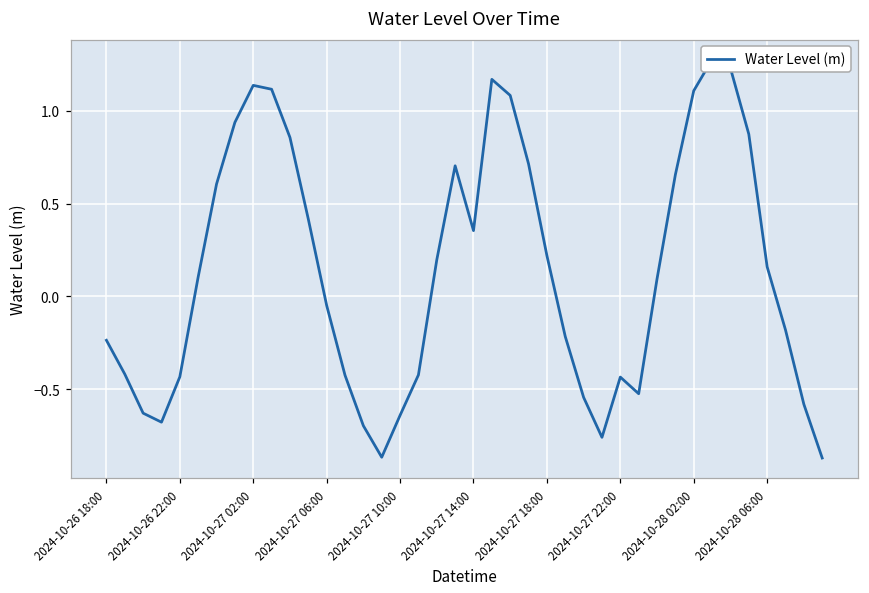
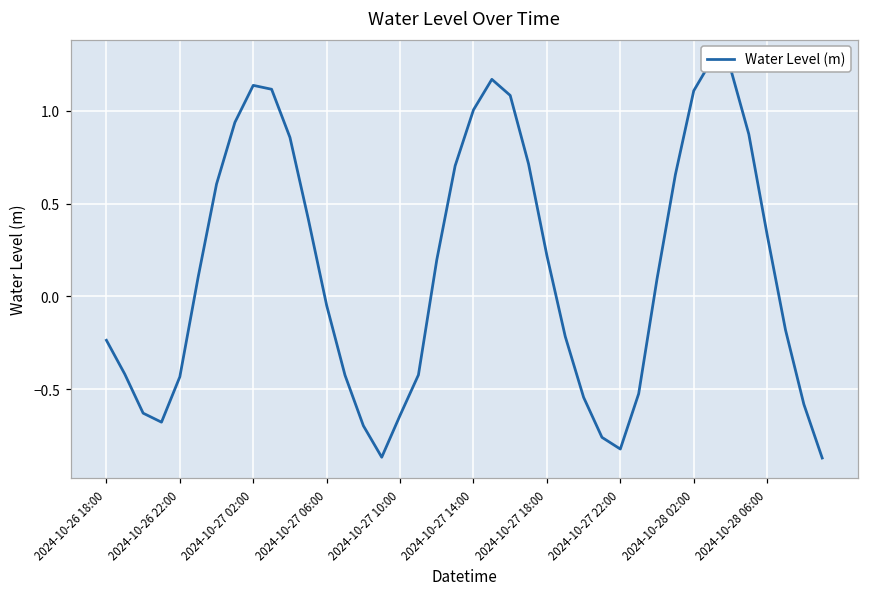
  {
    "2024-10-26 18:00": -0.24,
    "2024-10-26 22:00": -0.43,
    "2024-10-27 02:00": 1.14,
    "2024-10-27 06:00": -0.05,
    "2024-10-27 10:00": -0.64,
-   "2024-10-27 14:00": 0.35,
+   "2024-10-27 14:00": 1.00,
    "2024-10-27 18:00": 0.22,
-   "2024-10-27 22:00": -0.43,
+   "2024-10-27 22:00": -0.82,
    "2024-10-28 02:00": 1.11,
-   "2024-10-28 06:00": 0.16
+   "2024-10-28 06:00": 0.33
  }
